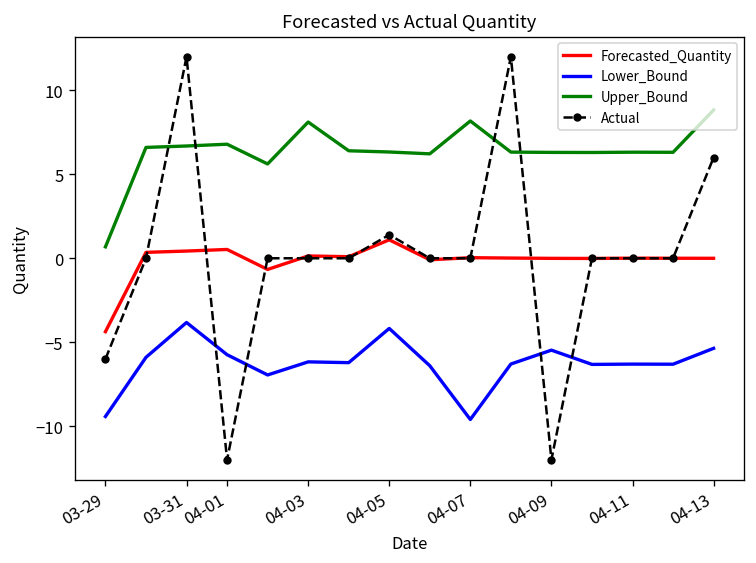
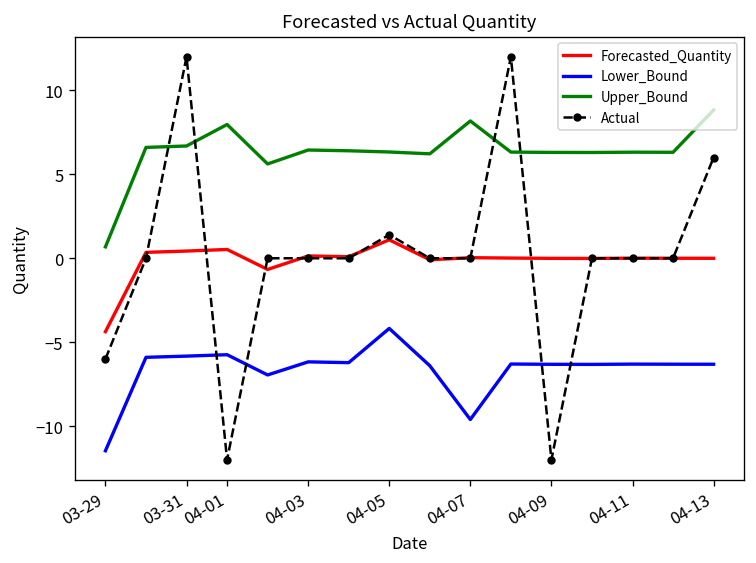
  {
    "Forecasted_Quantity": {
      "03-29": -4.4,
      "03-31": 0.4,
      "04-01": 0.5,
      "04-05": 1.1,
      "04-09": 0.0,
      "04-13": 0.0
    },
    "Lower_Bound": {
-     "03-29": -9.4,
-     "03-31": -3.8,
+     "03-29": -11.5,
+     "03-31": -5.8,
      "04-01": -5.7,
      "04-03": -6.2,
      "04-05": -4.2,
      "04-07": -9.6,
-     "04-09": -5.5,
+     "04-09": -6.3,
      "04-11": -6.3,
-     "04-13": -5.4
+     "04-13": -6.3
    },
    "Upper_Bound": {
      "03-29": 0.7,
      "03-31": 6.7,
-     "04-01": 6.8,
-     "04-03": 8.1,
+     "04-01": 8.0,
+     "04-03": 6.4,
      "04-05": 6.3,
      "04-07": 8.2,
      "04-09": 6.3,
      "04-11": 6.3
    },
    "Actual": {
      "03-29": -6.0,
      "03-31": 12.0,
      "04-01": -12.0,
      "04-05": 1.4,
      "04-09": -12.0,
      "04-13": 6.0
    }
  }
